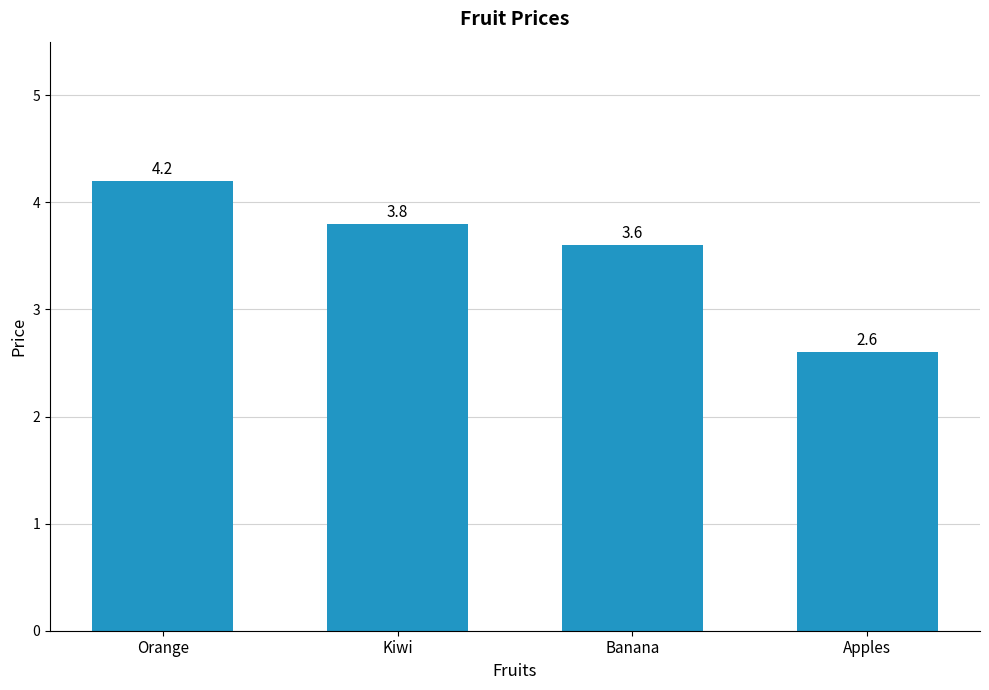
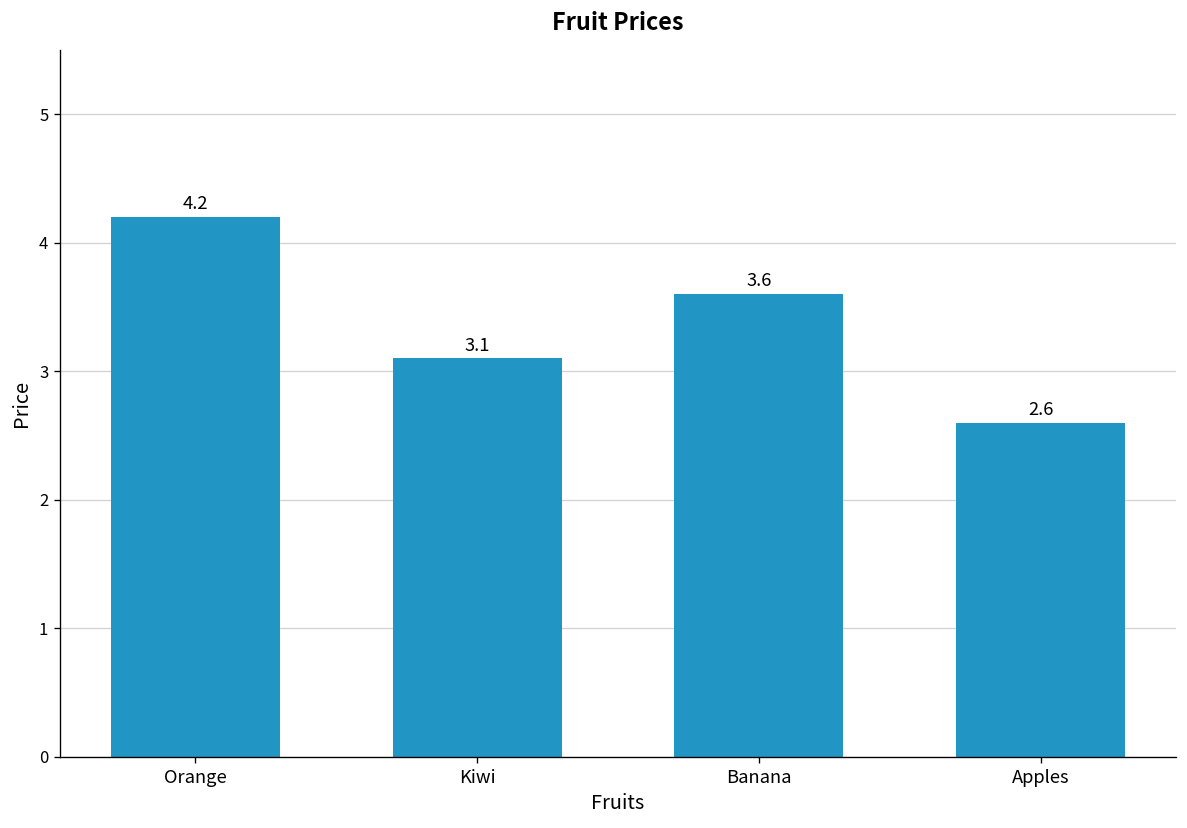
  {
    "Orange": 4.2,
-   "Kiwi": 3.8,
+   "Kiwi": 3.1,
    "Banana": 3.6,
    "Apples": 2.6
  }
